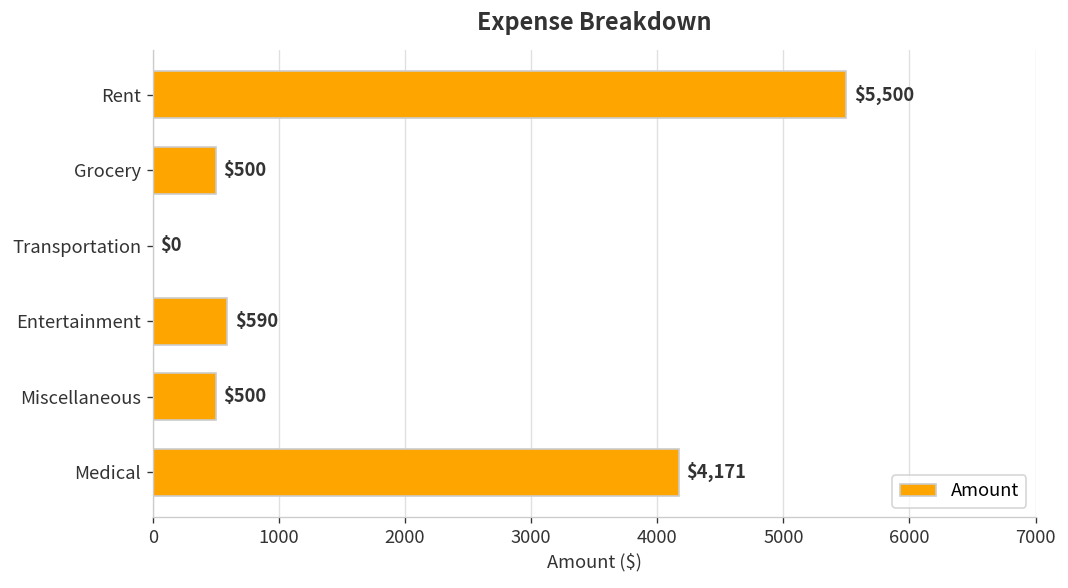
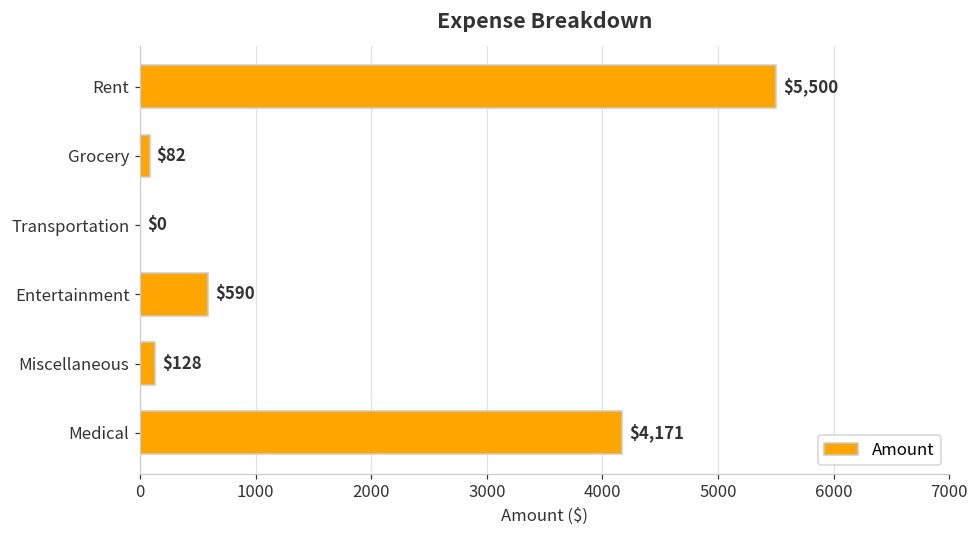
  {
    "Rent": "$5,500",
-   "Grocery": "$500",
+   "Grocery": "$82",
    "Transportation": "$0",
    "Entertainment": "$590",
-   "Miscellaneous": "$500",
+   "Miscellaneous": "$128",
    "Medical": "$4,171"
  }
